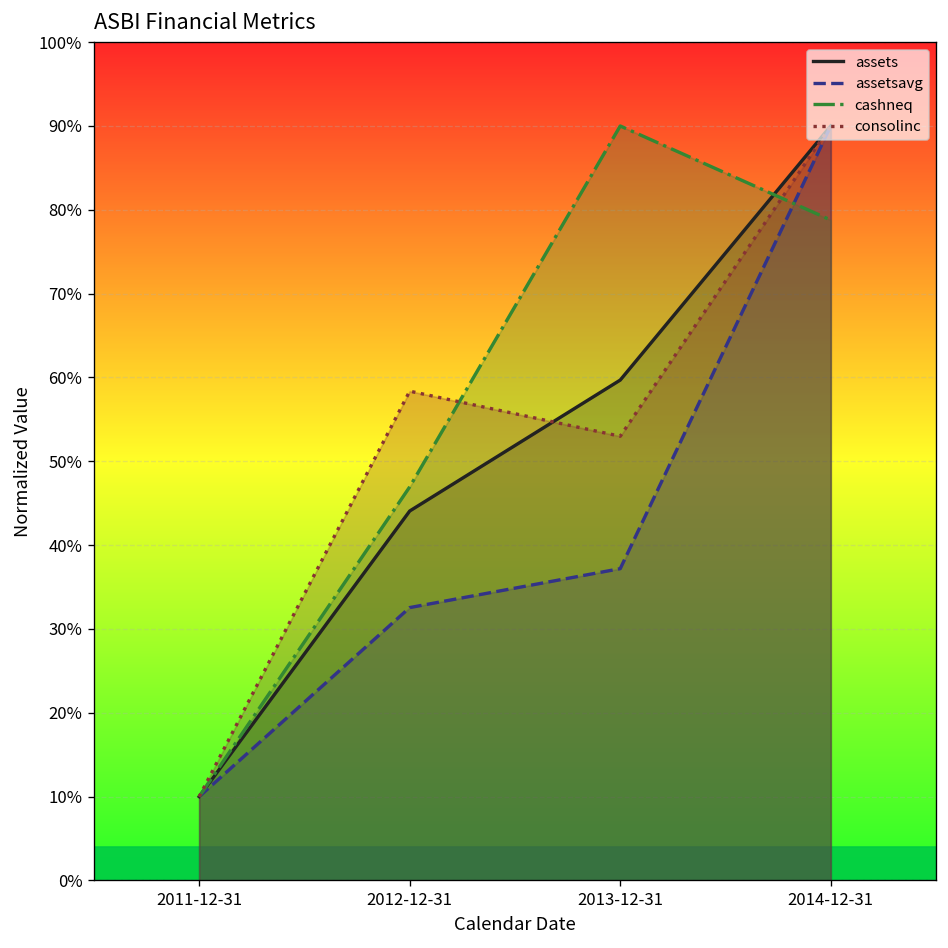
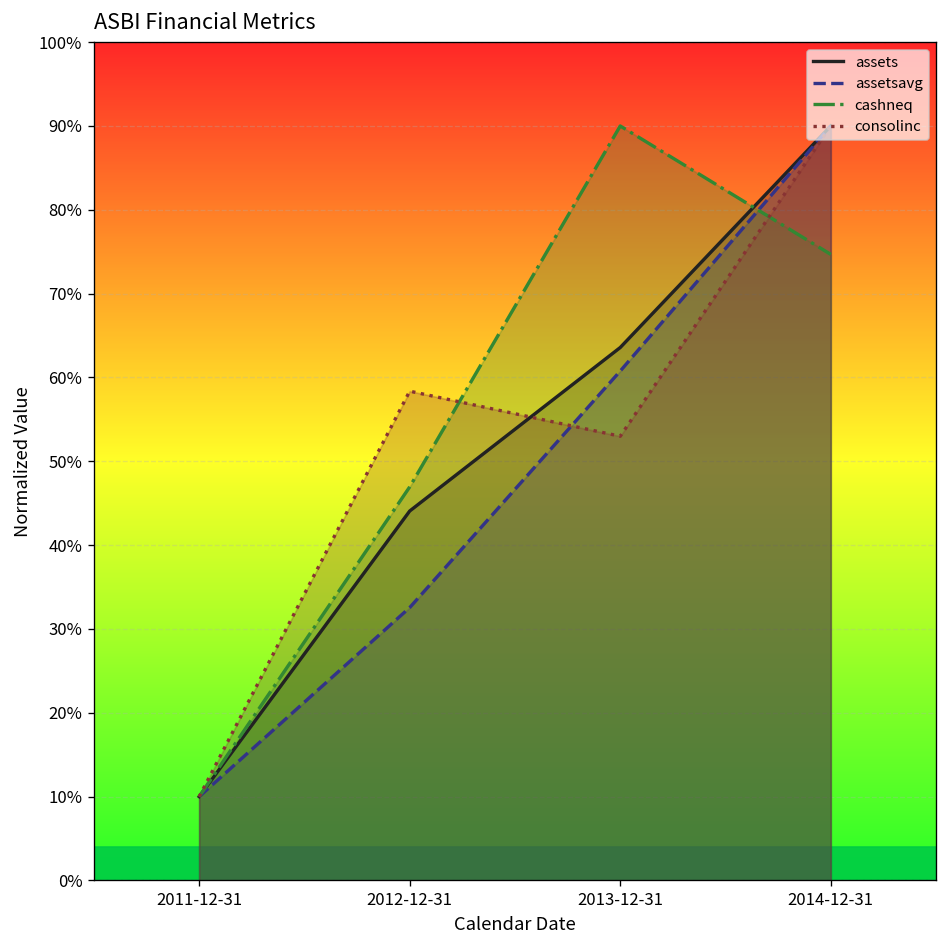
  {
    "assets": {
      "2012-12-31": "44%",
-     "2013-12-31": "60%"
+     "2013-12-31": "64%"
    },
    "assetsavg": {
      "2012-12-31": "33%",
-     "2013-12-31": "37%"
+     "2013-12-31": "61%"
    },
    "cashneq": {
      "2012-12-31": "47%",
      "2013-12-31": "90%",
-     "2014-12-31": "79%"
+     "2014-12-31": "75%"
    },
    "consolinc": {
      "2012-12-31": "58%",
      "2013-12-31": "53%"
    }
  }
